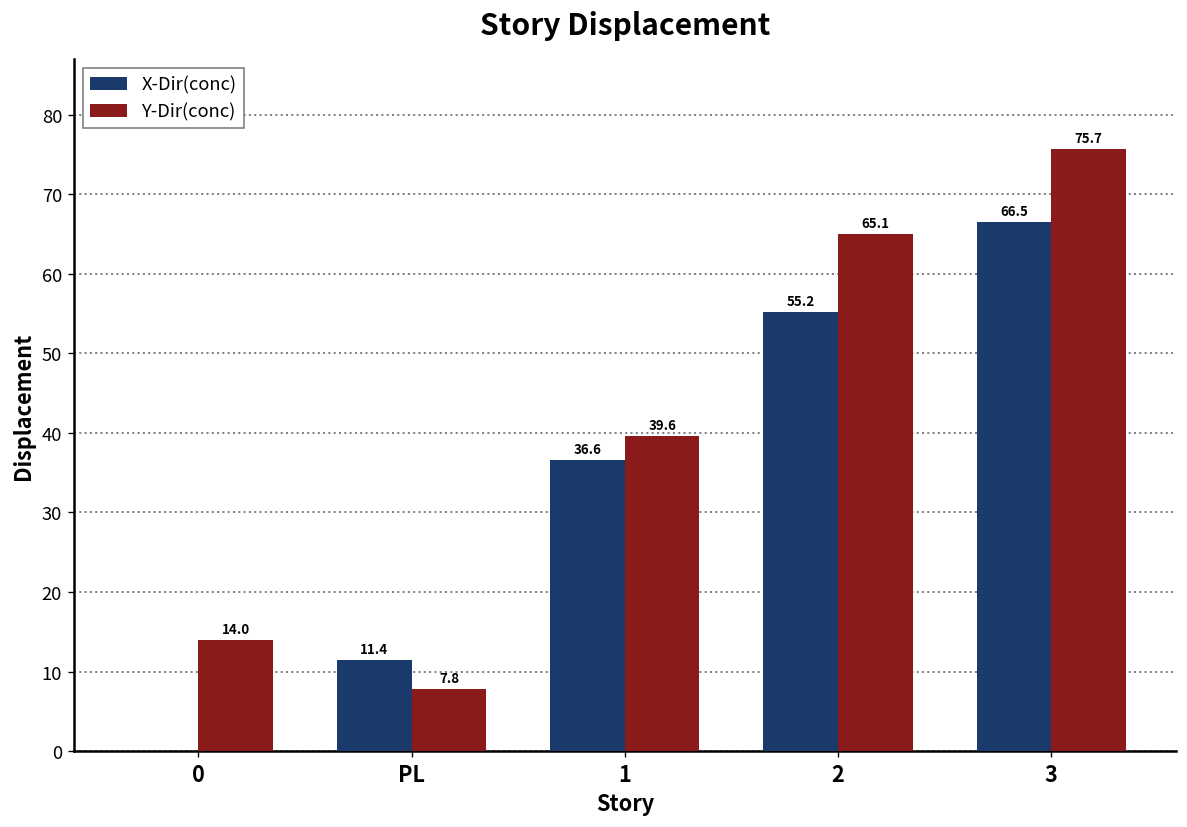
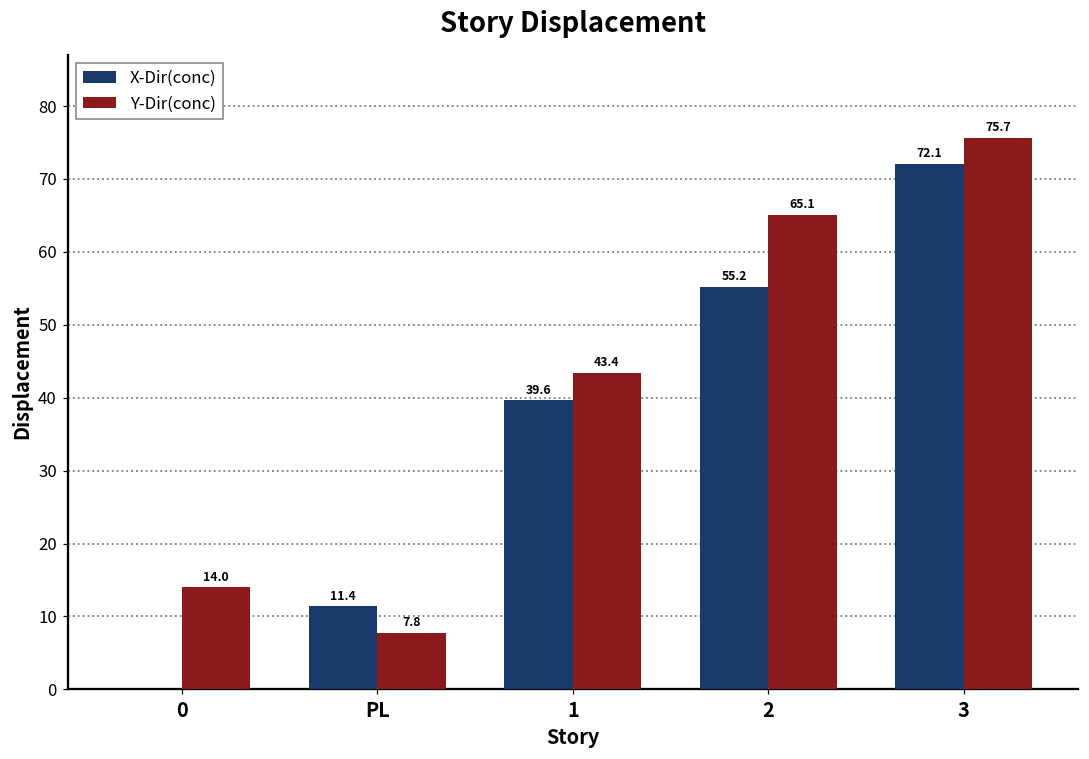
  {
    "X-Dir(conc)": {
      "PL": 11.4,
-     "1": 36.6,
+     "1": 39.6,
      "2": 55.2,
-     "3": 66.5
+     "3": 72.1
    },
    "Y-Dir(conc)": {
      "0": 14.0,
      "PL": 7.8,
-     "1": 39.6,
+     "1": 43.4,
      "2": 65.1,
      "3": 75.7
    }
  }
